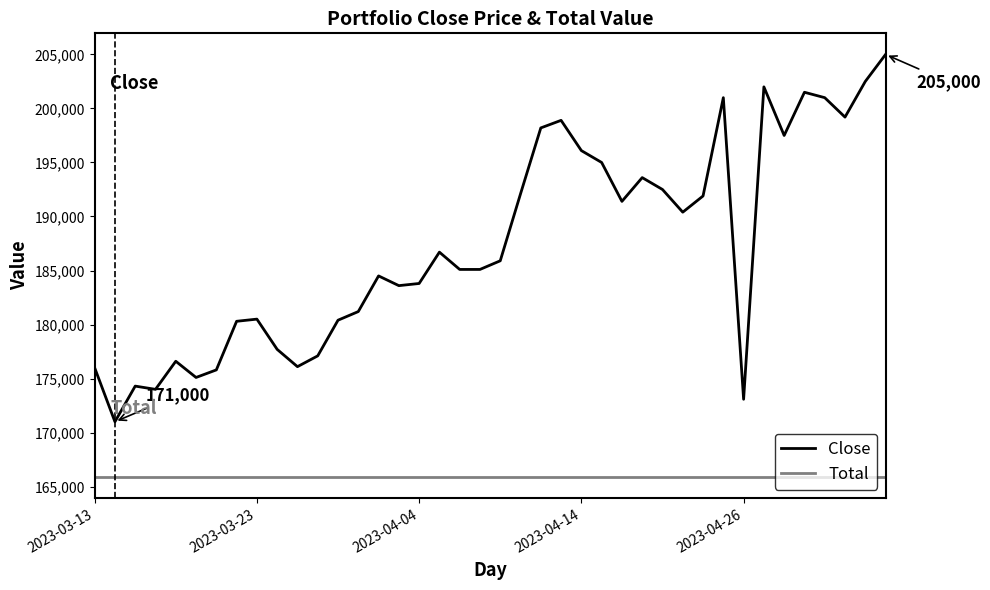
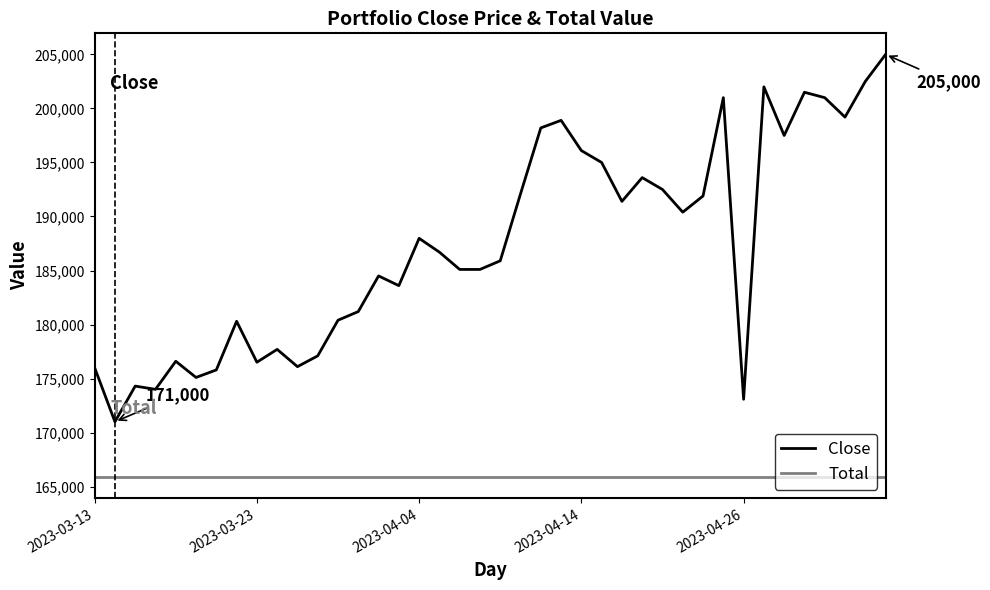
  {
    "Close": {
      "2023-03-13": "176,000",
-     "2023-03-23": "180,500",
-     "2023-04-04": "183,800",
+     "2023-03-23": "176,500",
+     "2023-04-04": "188,000",
      "2023-04-14": "196,100",
      "2023-04-26": "173,100"
    },
    "Total": {
      "2023-03-13": "165,900",
      "2023-03-23": "165,900",
      "2023-04-04": "165,900",
      "2023-04-14": "165,900",
      "2023-04-26": "165,900"
    }
  }
